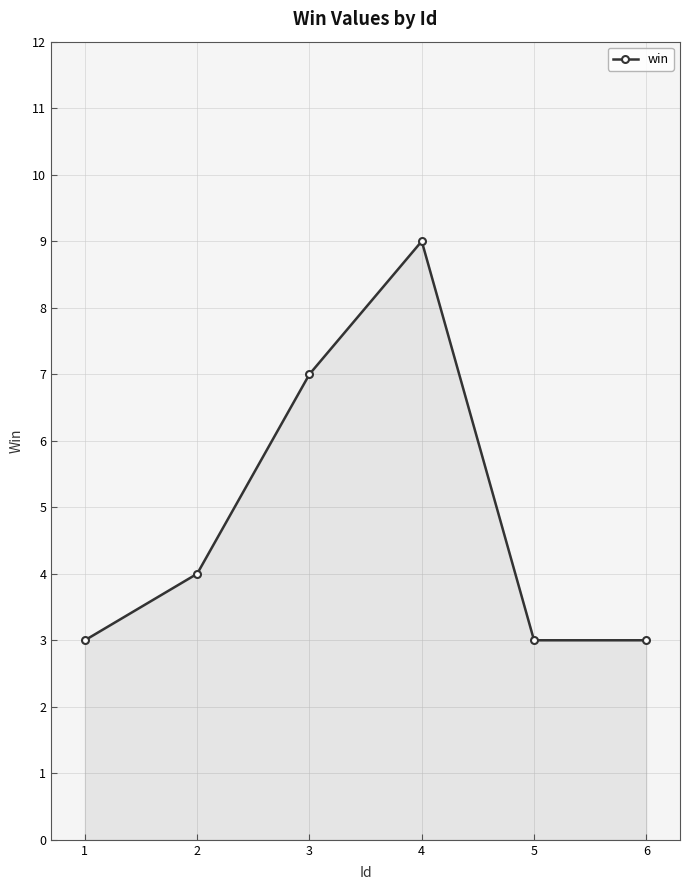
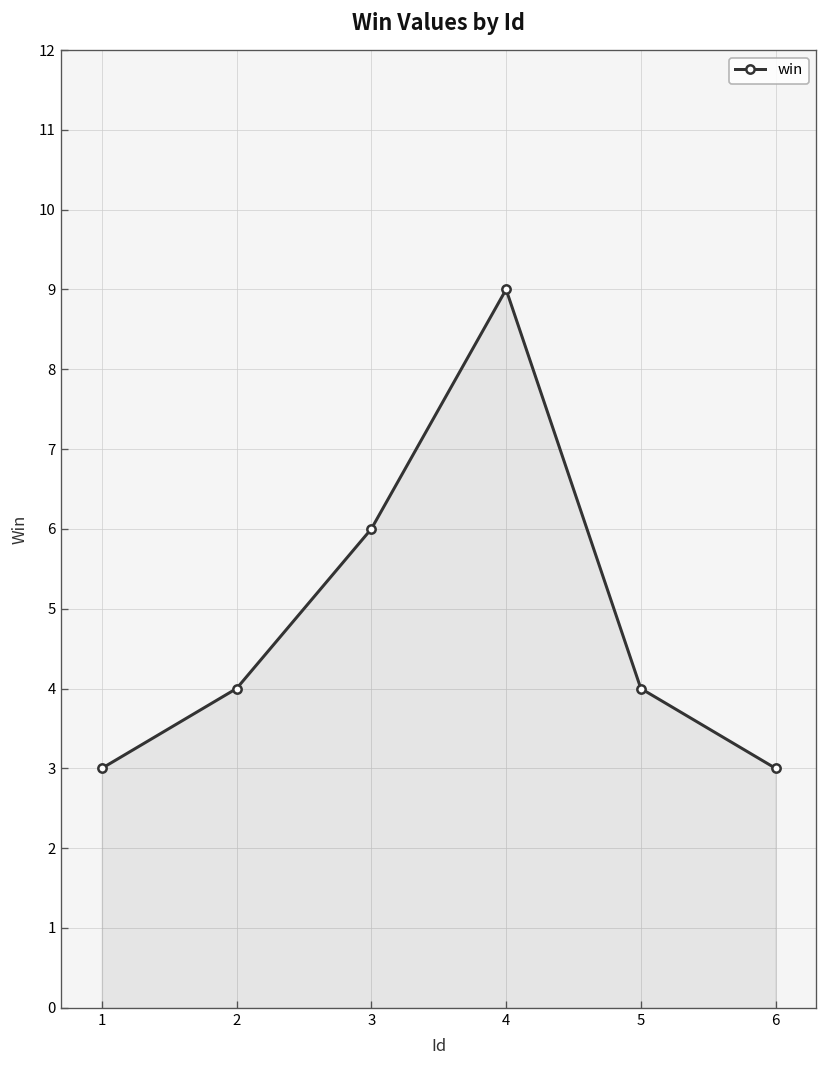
  {
    "1": 3,
    "2": 4,
-   "3": 7,
+   "3": 6,
    "4": 9,
-   "5": 3,
+   "5": 4,
    "6": 3
  }
